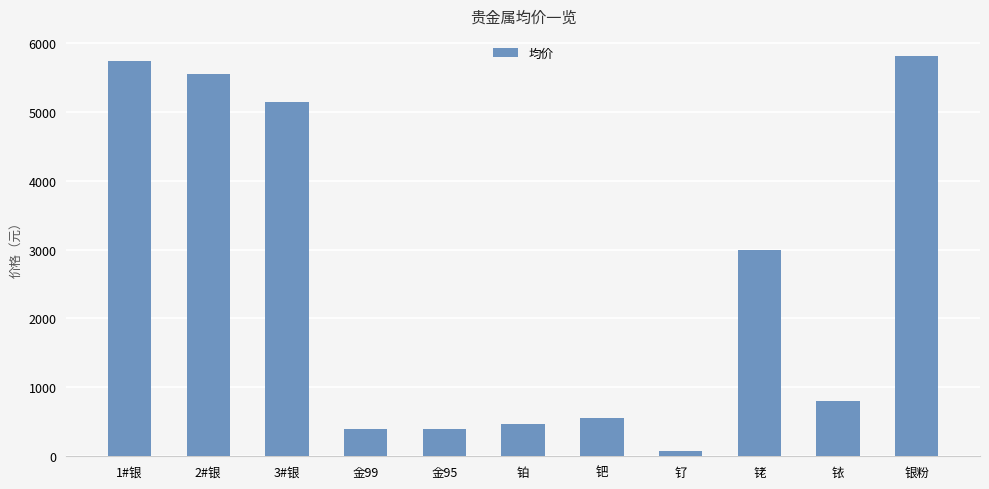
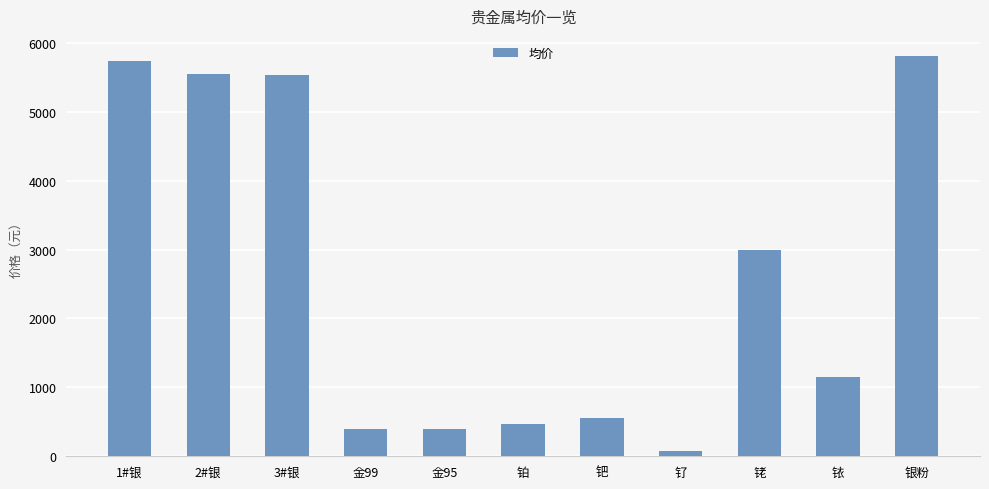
  {
    "1#银": 5700,
    "2#银": 5600,
-   "3#银": 5100,
+   "3#银": 5500,
    "金99": 400,
    "金95": 400,
    "铂": 500,
    "钯": 600,
    "钌": 100,
    "铑": 3000,
-   "铱": 800,
+   "铱": 1200,
    "银粉": 5800
  }
